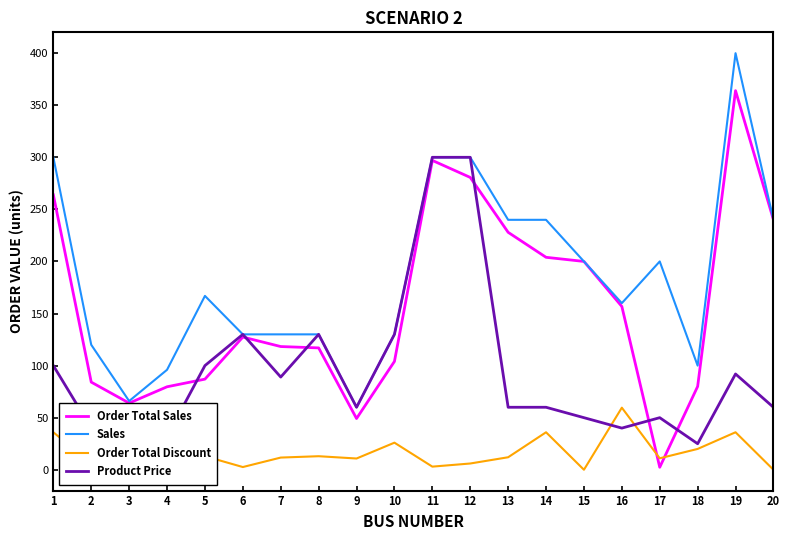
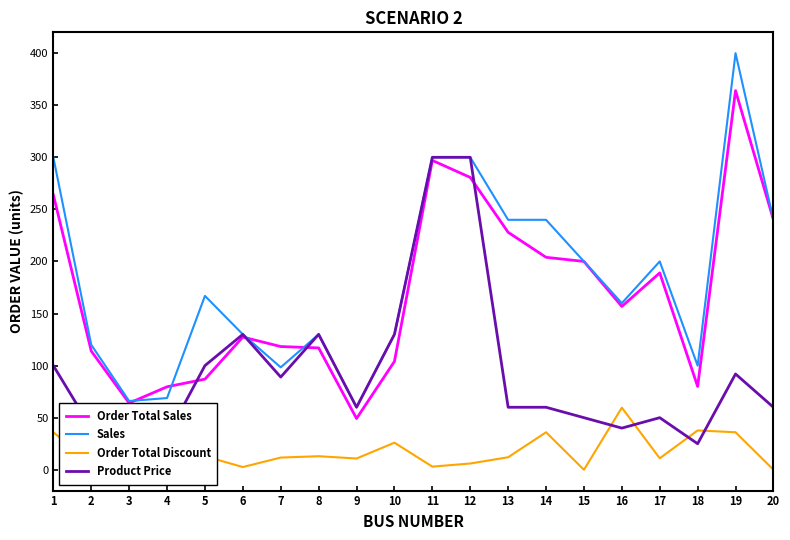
  {
    "Order Total Sales": {
      "1": 264,
-     "2": 84,
+     "2": 114,
      "4": 80,
      "5": 87,
      "6": 127,
      "7": 118,
      "8": 117,
      "9": 49,
      "10": 104,
      "11": 297,
      "12": 281,
      "13": 228,
      "14": 204,
      "16": 157,
-     "17": 2,
+     "17": 189,
      "18": 80,
      "19": 364
    },
    "Sales": {
      "1": 300,
      "2": 120,
-     "4": 96,
+     "4": 69,
      "5": 167,
-     "7": 130,
+     "7": 98,
      "13": 240,
      "14": 240,
      "16": 160,
      "17": 200,
      "18": 100,
      "19": 400
    },
    "Order Total Discount": {
      "1": 36,
      "6": 3,
      "7": 12,
      "8": 13,
      "9": 11,
      "10": 26,
      "11": 3,
      "12": 6,
      "13": 12,
      "14": 36,
      "15": 0,
      "16": 60,
      "17": 11,
-     "18": 20,
+     "18": 38,
      "19": 36,
      "20": 0
    },
    "Product Price": {
      "1": 100,
      "5": 100,
      "7": 89,
      "13": 60,
      "14": 60,
      "15": 50,
      "16": 40,
      "17": 50,
      "18": 25,
      "19": 92,
      "20": 60
    }
  }
